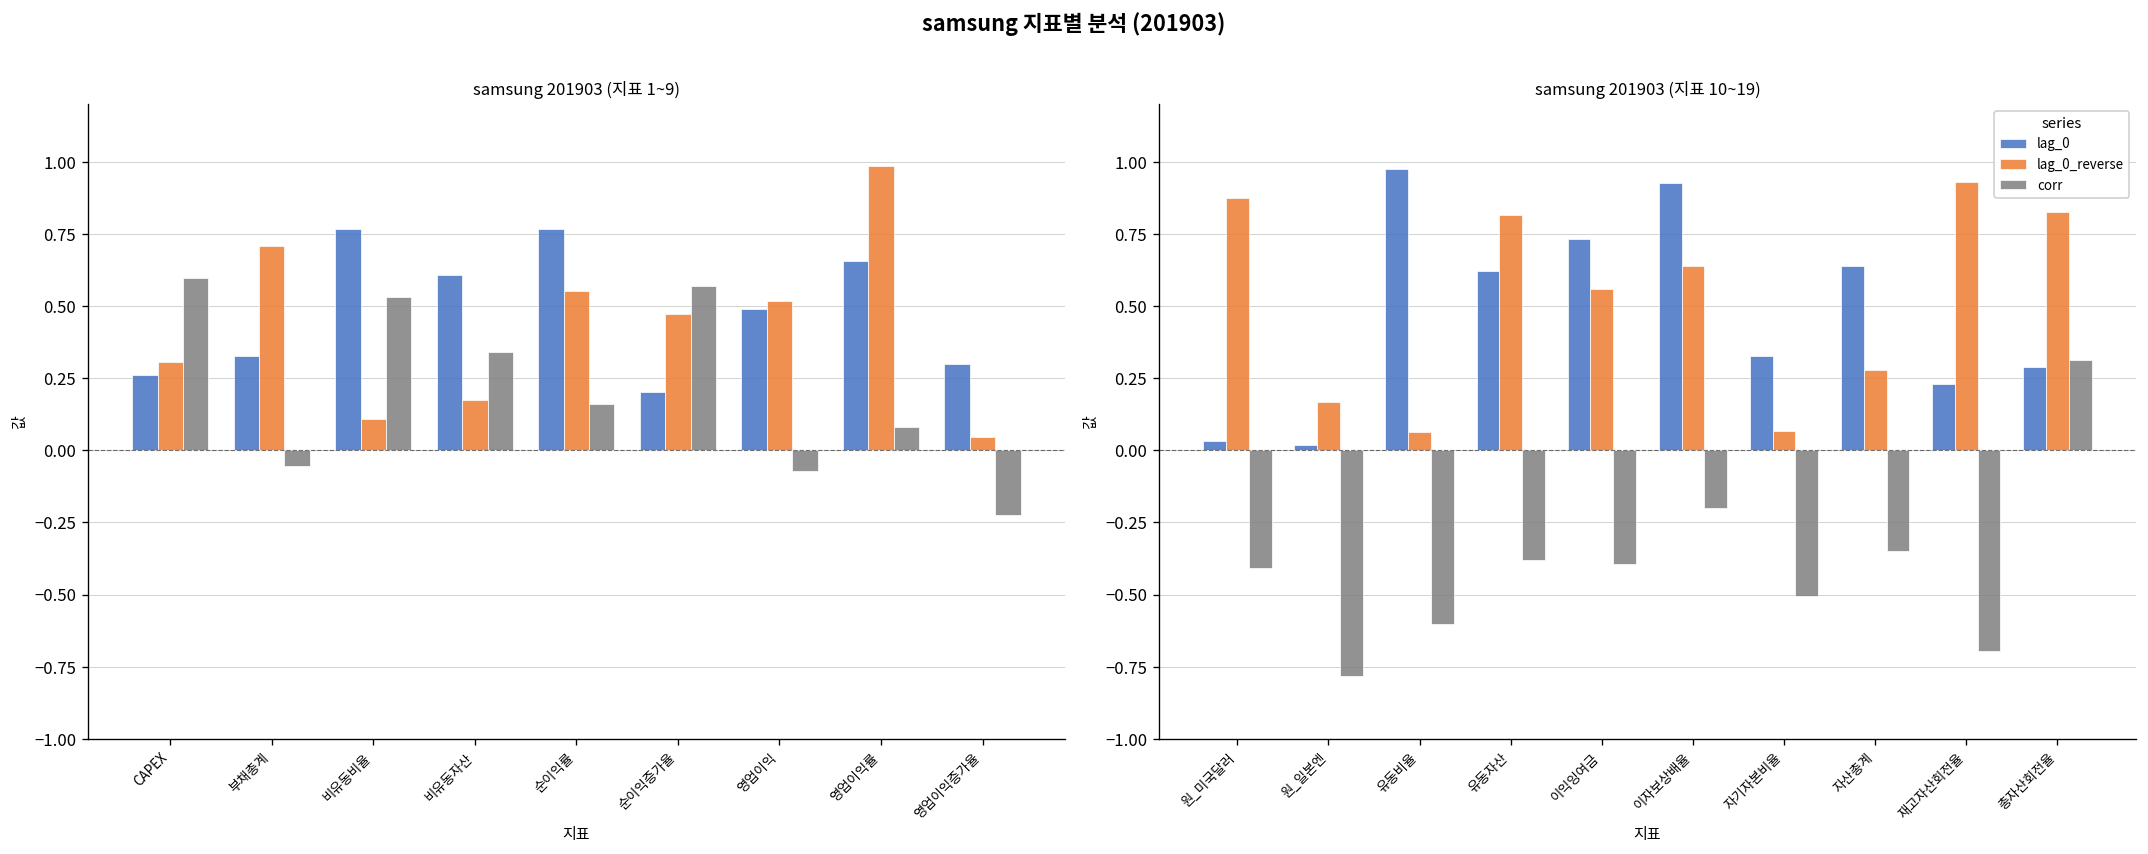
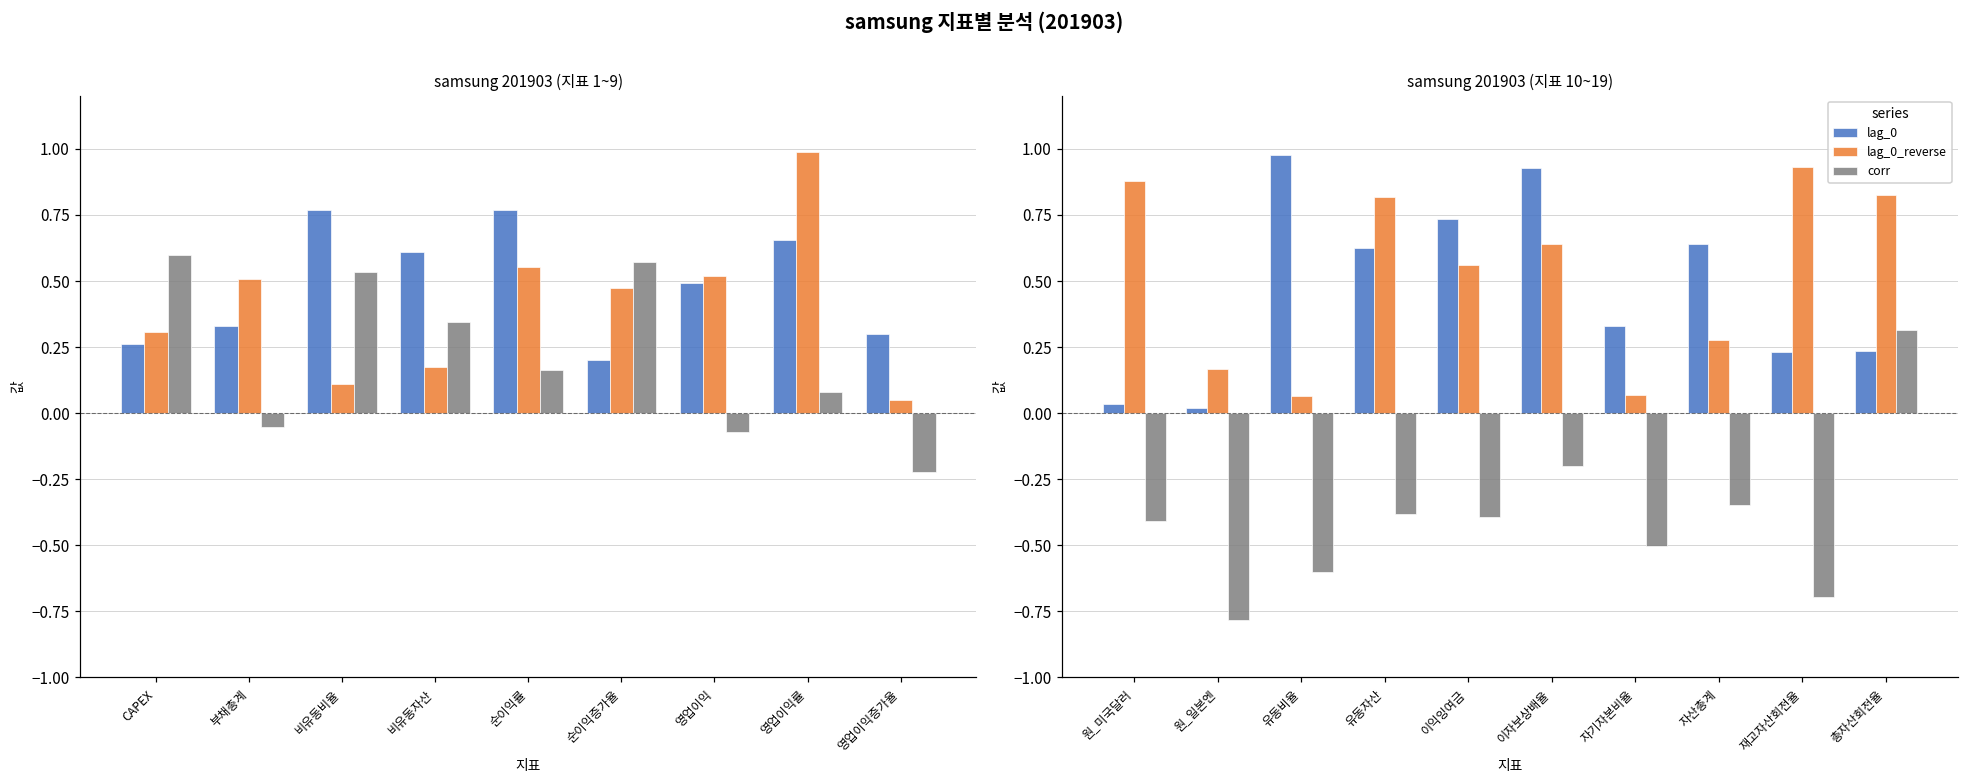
  {
    "samsung 201903 (지표 1~9)": {
      "lag_0": {
        "CAPEX": 0.26,
        "부채총계": 0.33,
        "비유동비율": 0.77,
        "비유동자산": 0.61,
        "순이익률": 0.77,
        "순이익증가율": 0.20,
        "영업이익": 0.49,
        "영업이익률": 0.66,
        "영업이익증가율": 0.30
      },
      "lag_0_reverse": {
        "CAPEX": 0.31,
-       "부채총계": 0.71,
+       "부채총계": 0.51,
        "비유동비율": 0.11,
        "비유동자산": 0.17,
        "순이익률": 0.55,
        "순이익증가율": 0.47,
        "영업이익": 0.52,
        "영업이익률": 0.99,
        "영업이익증가율": 0.05
      },
      "corr": {
        "CAPEX": 0.60,
        "부채총계": -0.05,
        "비유동비율": 0.53,
        "비유동자산": 0.34,
        "순이익률": 0.16,
        "순이익증가율": 0.57,
        "영업이익": -0.07,
        "영업이익률": 0.08,
        "영업이익증가율": -0.22
      }
    },
    "samsung 201903 (지표 10~19)": {
      "lag_0": {
        "원_미국달러": 0.03,
        "원_일본엔": 0.02,
        "유동비율": 0.98,
        "유동자산": 0.62,
        "이익잉여금": 0.73,
        "이자보상배율": 0.93,
        "자기자본비율": 0.33,
        "자산총계": 0.64,
        "재고자산회전율": 0.23,
-       "총자산회전율": 0.29
+       "총자산회전율": 0.23
      },
      "lag_0_reverse": {
        "원_미국달러": 0.88,
        "원_일본엔": 0.17,
        "유동비율": 0.06,
        "유동자산": 0.82,
        "이익잉여금": 0.56,
        "이자보상배율": 0.64,
        "자기자본비율": 0.07,
        "자산총계": 0.28,
        "재고자산회전율": 0.93,
        "총자산회전율": 0.83
      },
      "corr": {
        "원_미국달러": -0.41,
        "원_일본엔": -0.78,
        "유동비율": -0.60,
        "유동자산": -0.38,
        "이익잉여금": -0.39,
        "이자보상배율": -0.20,
        "자기자본비율": -0.51,
        "자산총계": -0.35,
        "재고자산회전율": -0.69,
        "총자산회전율": 0.31
      }
    }
  }
